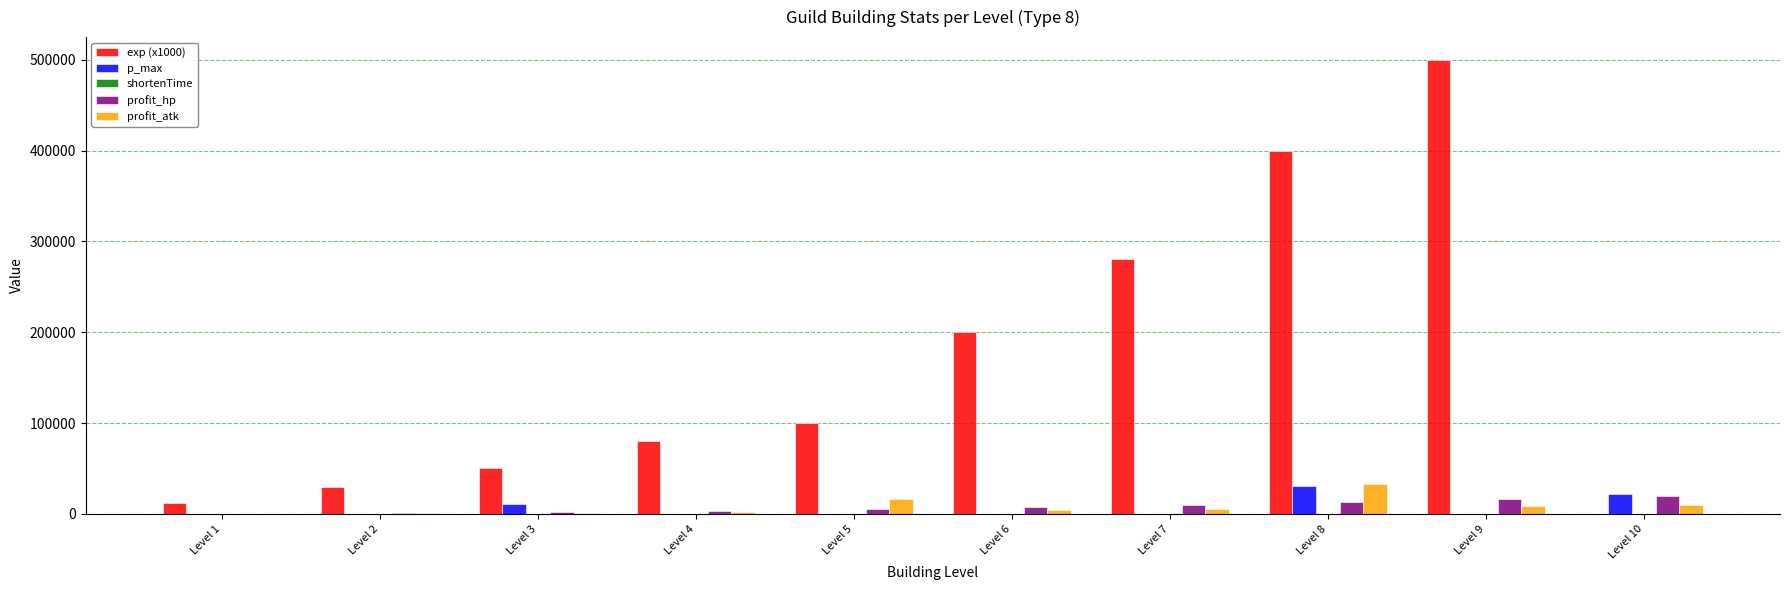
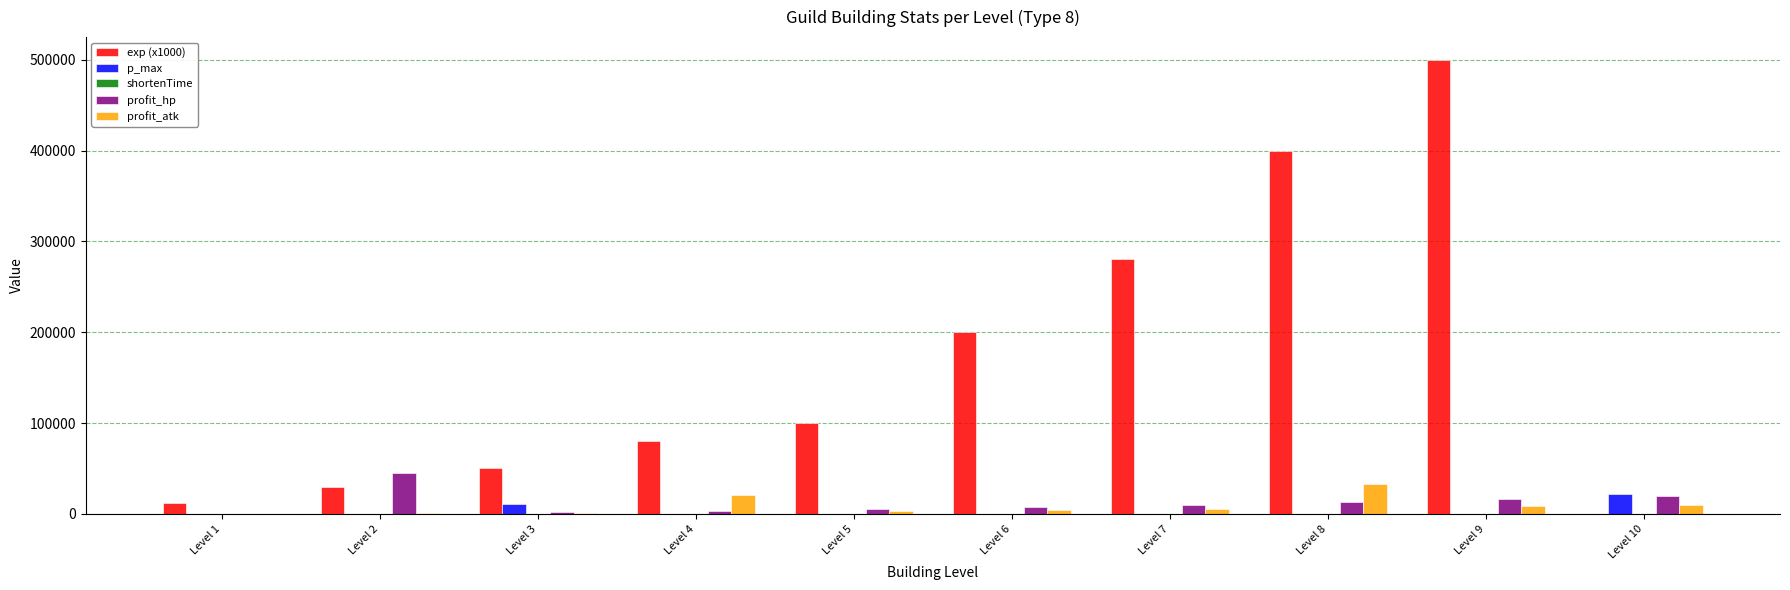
  {
    "exp (x1000)": {
      "Level 1": 10000,
      "Level 2": 30000,
      "Level 3": 50000,
      "Level 4": 80000,
      "Level 5": 100000,
      "Level 6": 200000,
      "Level 7": 280000,
      "Level 8": 400000,
      "Level 9": 500000,
      "Level 10": 0
    },
    "p_max": {
      "Level 3": 10000,
-     "Level 8": 30000,
+     "Level 8": 0,
      "Level 10": 20000
    },
    "shortenTime": {
      "Level 1": 0,
      "Level 2": 0,
      "Level 3": 0,
      "Level 4": 0,
      "Level 5": 0,
      "Level 6": 0,
      "Level 7": 0,
      "Level 8": 0,
      "Level 9": 0,
      "Level 10": 0
    },
    "profit_hp": {
-     "Level 2": 0,
+     "Level 2": 50000,
      "Level 4": 0,
      "Level 5": 10000,
      "Level 6": 10000,
      "Level 7": 10000,
      "Level 8": 10000,
      "Level 9": 20000,
      "Level 10": 20000
    },
    "profit_atk": {
-     "Level 4": 0,
-     "Level 5": 20000,
+     "Level 4": 20000,
+     "Level 5": 0,
      "Level 6": 0,
      "Level 7": 10000,
      "Level 8": 30000,
      "Level 9": 10000,
      "Level 10": 10000
    }
  }
